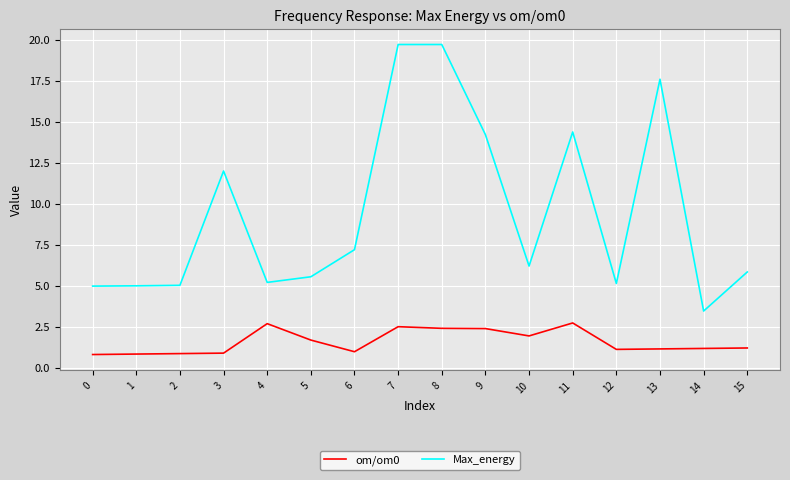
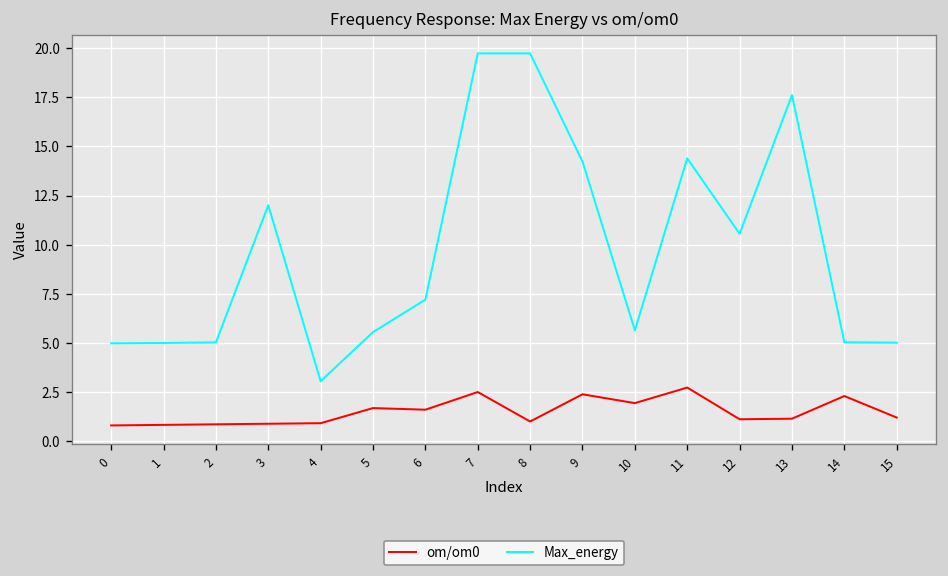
  {
    "om/om0": {
      "0": 0.8,
      "1": 0.8,
      "2": 0.9,
      "3": 0.9,
-     "4": 2.7,
+     "4": 0.9,
      "5": 1.7,
-     "6": 1.0,
+     "6": 1.6,
      "7": 2.5,
-     "8": 2.4,
+     "8": 1.0,
      "9": 2.4,
      "10": 1.9,
      "11": 2.7,
      "12": 1.1,
      "13": 1.1,
-     "14": 1.2,
+     "14": 2.3,
      "15": 1.2
    },
    "Max_energy": {
      "0": 5.0,
      "1": 5.0,
      "2": 5.0,
      "3": 12.0,
-     "4": 5.2,
+     "4": 3.0,
      "5": 5.5,
      "6": 7.2,
      "7": 19.7,
      "8": 19.7,
      "9": 14.2,
-     "10": 6.2,
+     "10": 5.6,
      "11": 14.4,
-     "12": 5.1,
+     "12": 10.6,
      "13": 17.6,
-     "14": 3.5,
-     "15": 5.8
+     "14": 5.0,
+     "15": 5.0
    }
  }
